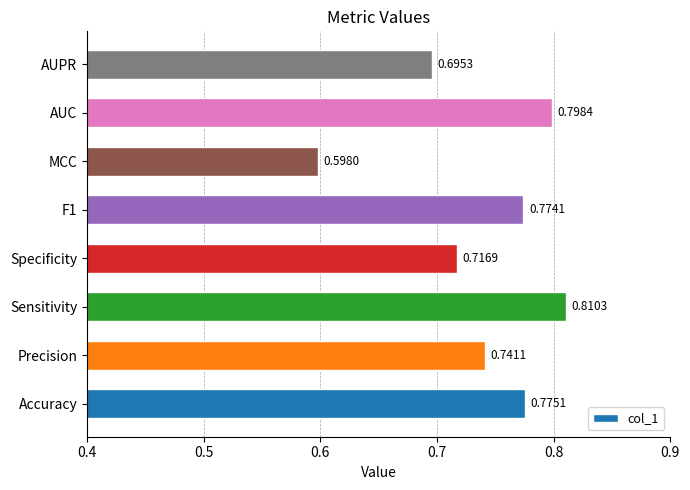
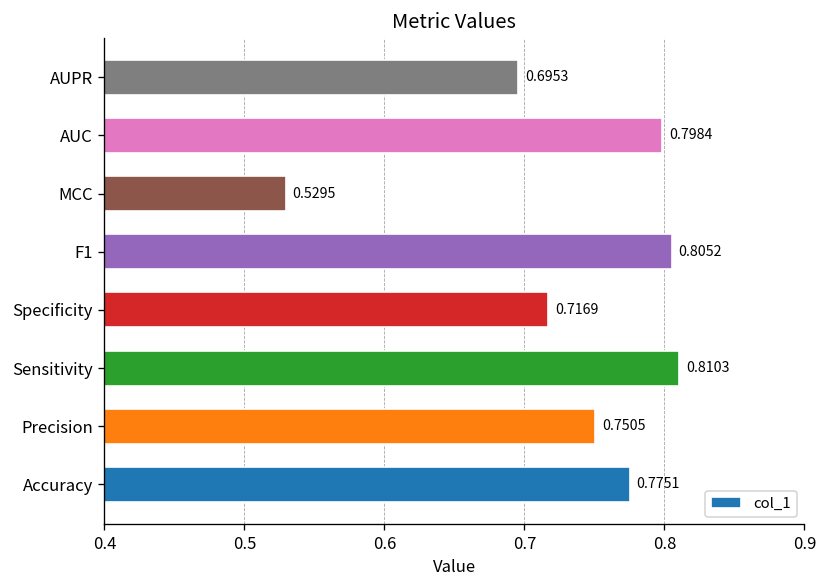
  {
    "AUPR": 0.6953,
    "AUC": 0.7984,
-   "MCC": 0.5980,
-   "F1": 0.7741,
+   "MCC": 0.5295,
+   "F1": 0.8052,
    "Specificity": 0.7169,
    "Sensitivity": 0.8103,
-   "Precision": 0.7411,
+   "Precision": 0.7505,
    "Accuracy": 0.7751
  }
